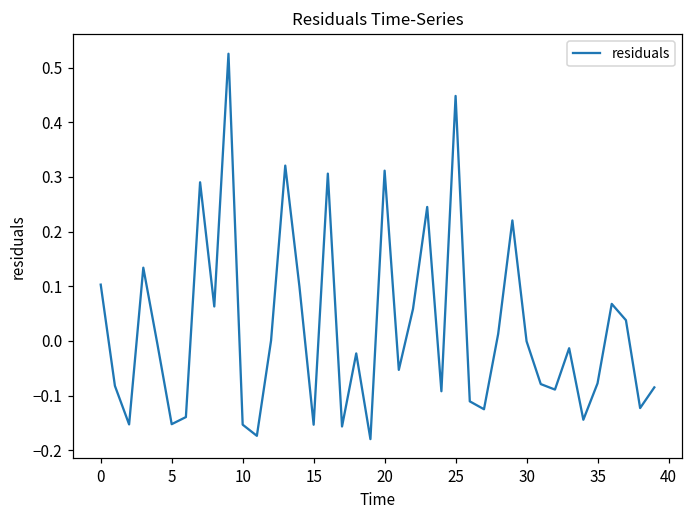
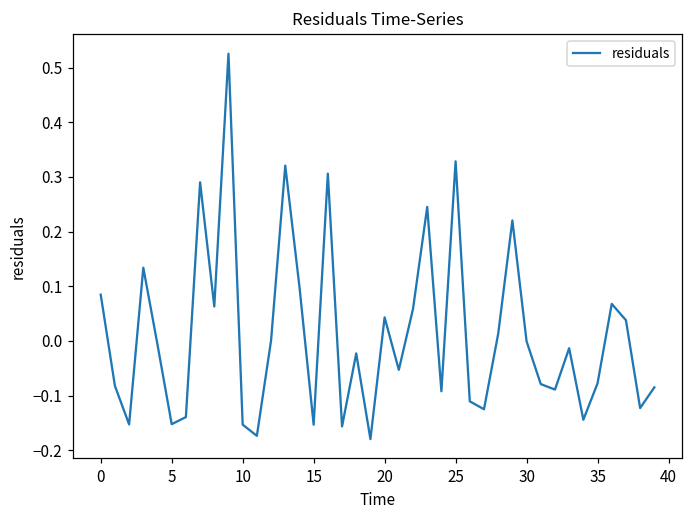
  {
-   "0": 0.10,
+   "0": 0.08,
    "5": -0.15,
    "10": -0.15,
    "15": -0.15,
-   "20": 0.31,
-   "25": 0.45,
+   "20": 0.04,
+   "25": 0.33,
    "30": 0.00,
    "35": -0.08
  }
